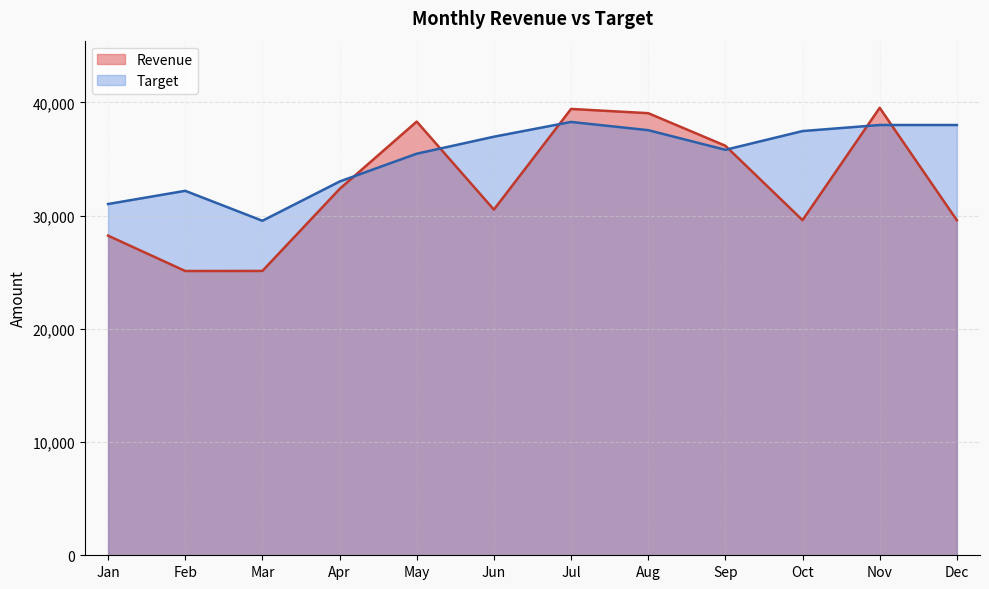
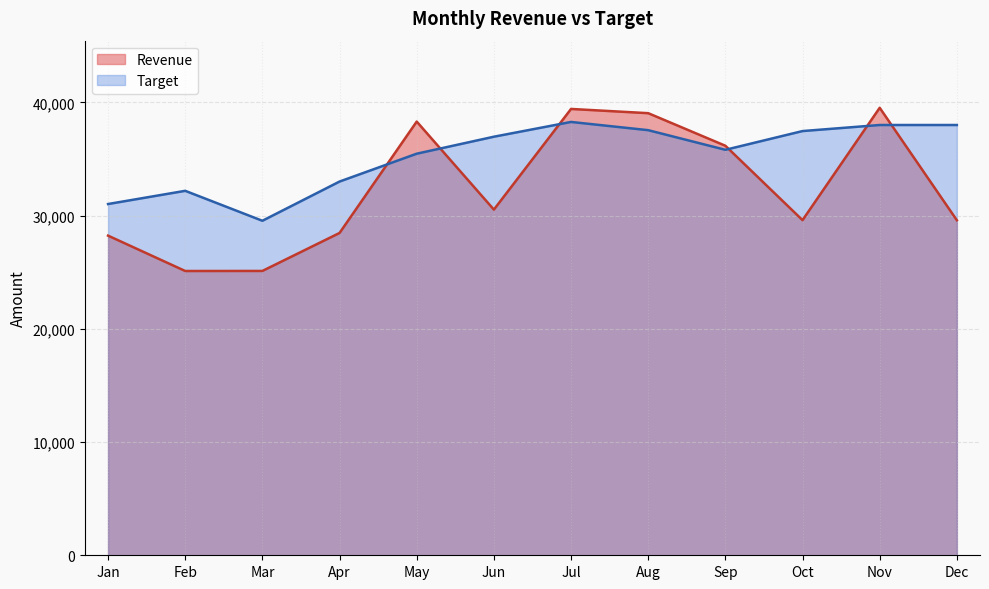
  {
    "Revenue": {
      "Jan": "28,200",
      "Feb": "25,100",
      "Mar": "25,100",
-     "Apr": "32,300",
+     "Apr": "28,500",
      "May": "38,300",
      "Jun": "30,500",
      "Jul": "39,400",
      "Aug": "39,000",
      "Sep": "36,200",
      "Oct": "29,600",
      "Nov": "39,500",
      "Dec": "29,600"
    },
    "Target": {
      "Jan": "31,000",
      "Feb": "32,200",
      "Mar": "29,500",
      "Apr": "33,000",
      "May": "35,500",
      "Jun": "37,000",
      "Jul": "38,300",
      "Aug": "37,500",
      "Sep": "35,800",
      "Oct": "37,500",
      "Nov": "38,000",
      "Dec": "38,000"
    }
  }
